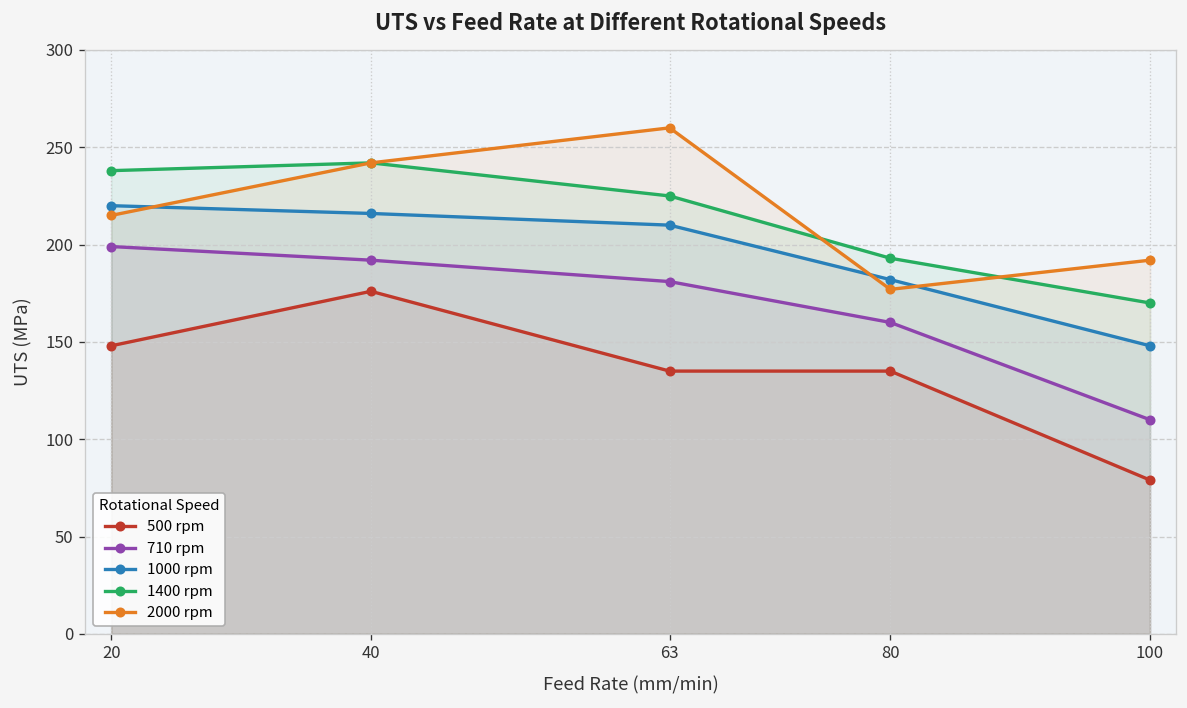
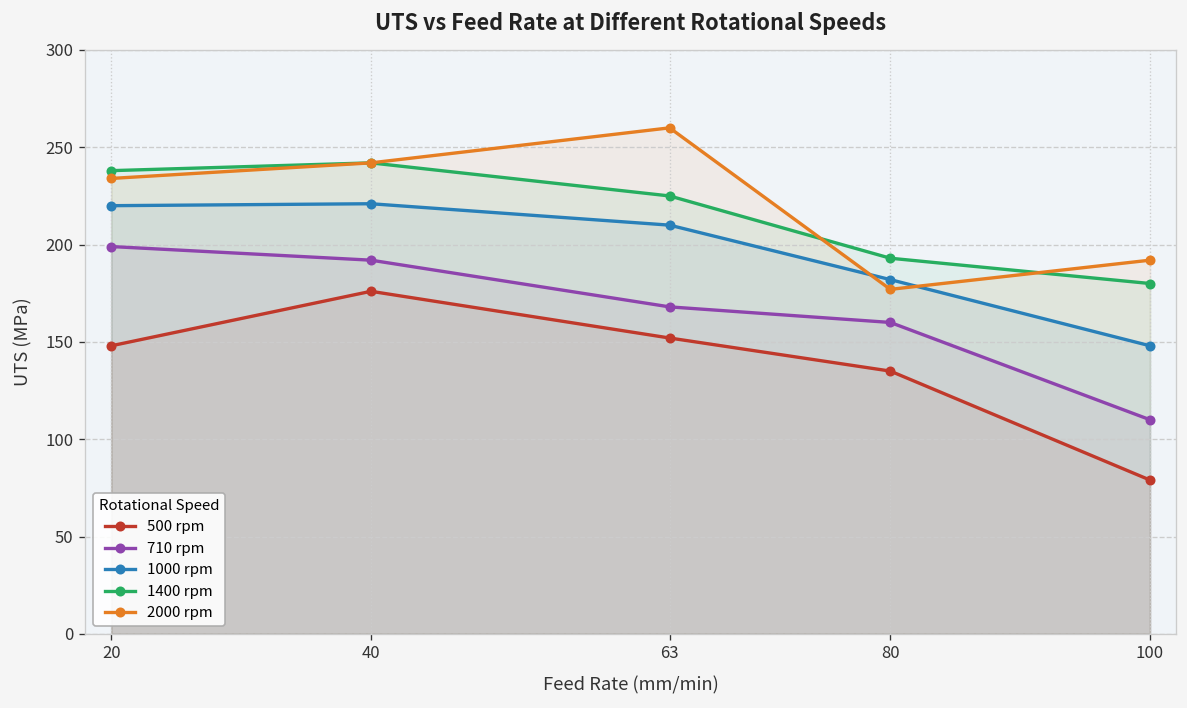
  {
    "500 rpm": {
      "20": 148,
      "40": 176,
-     "63": 135,
+     "63": 152,
      "80": 135,
      "100": 79
    },
    "710 rpm": {
      "20": 199,
      "40": 192,
-     "63": 181,
+     "63": 168,
      "80": 160,
      "100": 110
    },
    "1000 rpm": {
      "20": 220,
-     "40": 216,
+     "40": 221,
      "63": 210,
      "80": 182,
      "100": 148
    },
    "1400 rpm": {
      "20": 238,
      "63": 225,
      "80": 193,
-     "100": 170
+     "100": 180
    },
    "2000 rpm": {
-     "20": 215,
+     "20": 234,
      "63": 260,
      "80": 177,
      "100": 192
    }
  }
